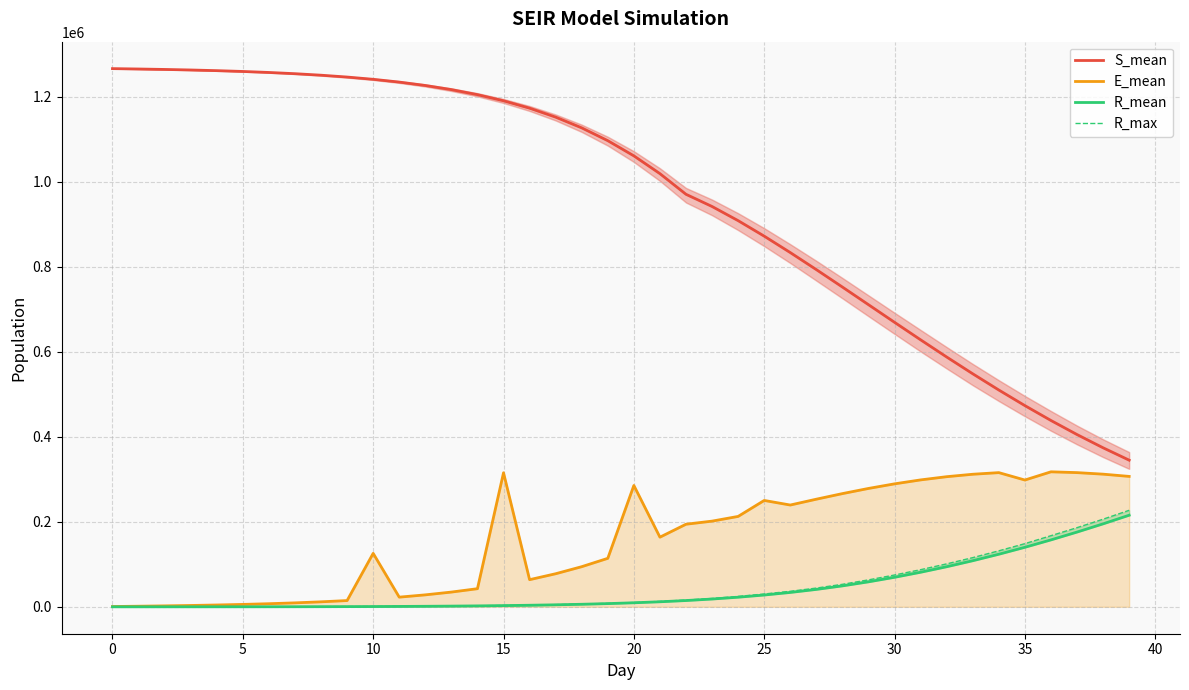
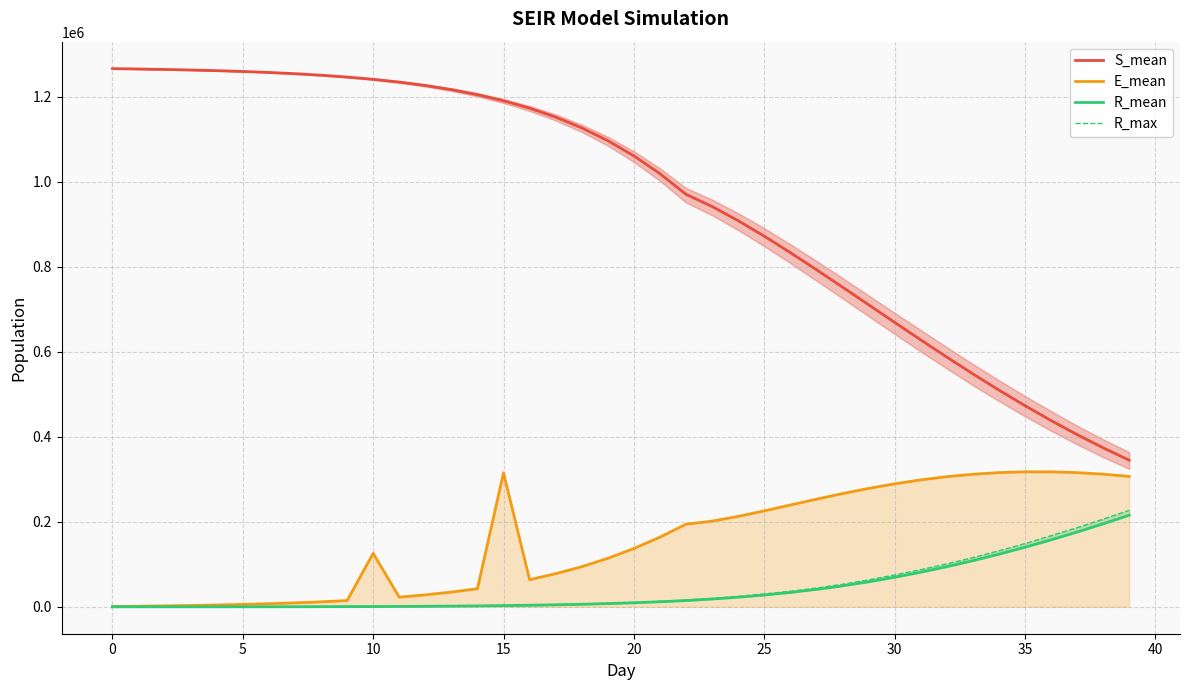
  {
    "E_mean": {
      "10": 130000,
      "15": 320000,
-     "20": 290000,
-     "25": 250000,
+     "20": 140000,
+     "25": 230000,
      "30": 290000,
-     "35": 300000
+     "35": 320000
    }
  }
